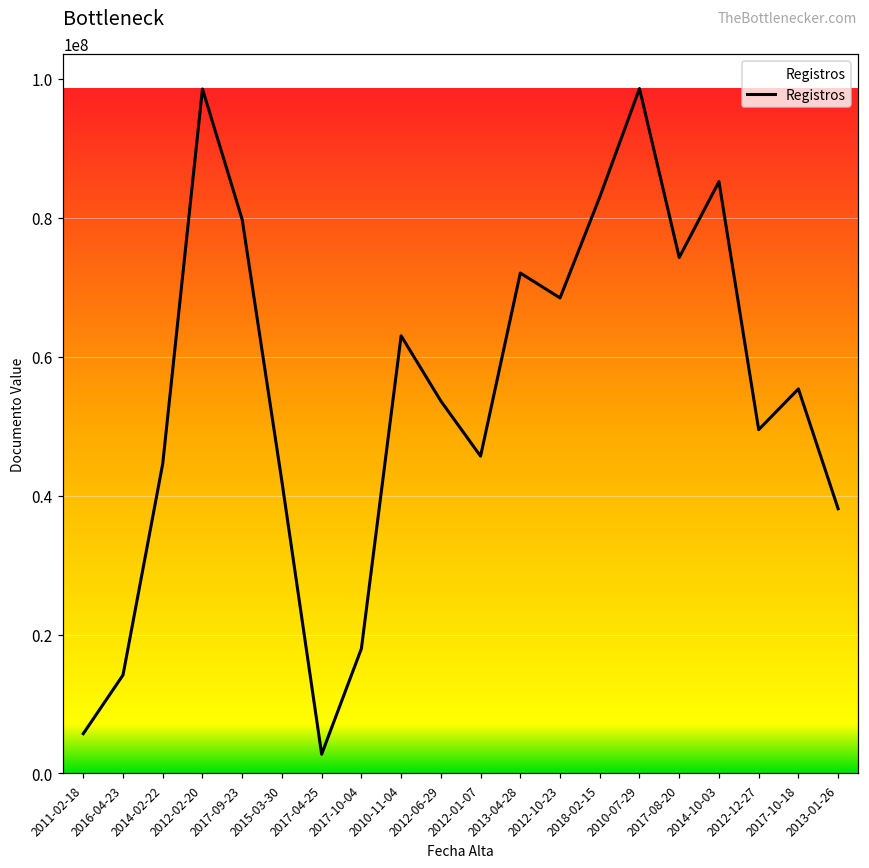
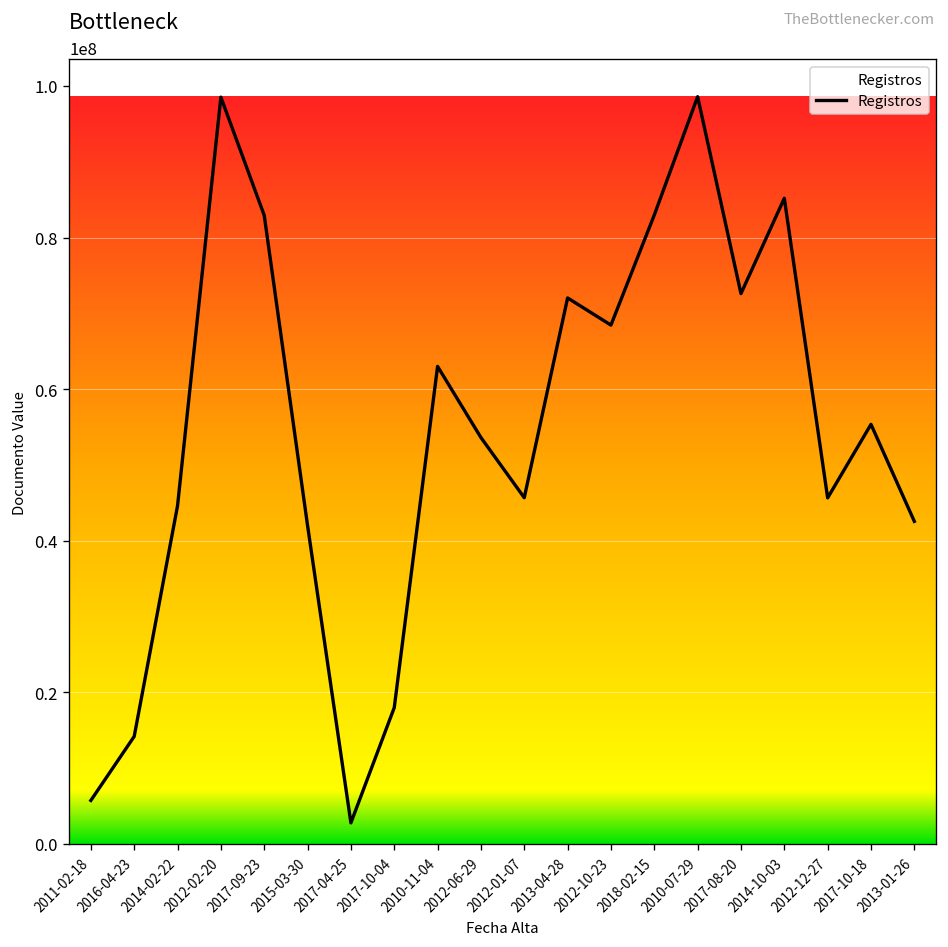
  {
    "2011-02-18": 6000000,
    "2016-04-23": 14000000,
    "2014-02-22": 45000000,
    "2012-02-20": 99000000,
-   "2017-09-23": 80000000,
+   "2017-09-23": 83000000,
    "2015-03-30": 42000000,
    "2017-04-25": 3000000,
    "2017-10-04": 18000000,
    "2010-11-04": 63000000,
    "2012-06-29": 54000000,
    "2012-01-07": 46000000,
    "2013-04-28": 72000000,
    "2012-10-23": 68000000,
    "2018-02-15": 83000000,
    "2010-07-29": 99000000,
-   "2017-08-20": 74000000,
+   "2017-08-20": 73000000,
    "2014-10-03": 85000000,
-   "2012-12-27": 49000000,
+   "2012-12-27": 46000000,
    "2017-10-18": 55000000,
-   "2013-01-26": 38000000
+   "2013-01-26": 43000000
  }
